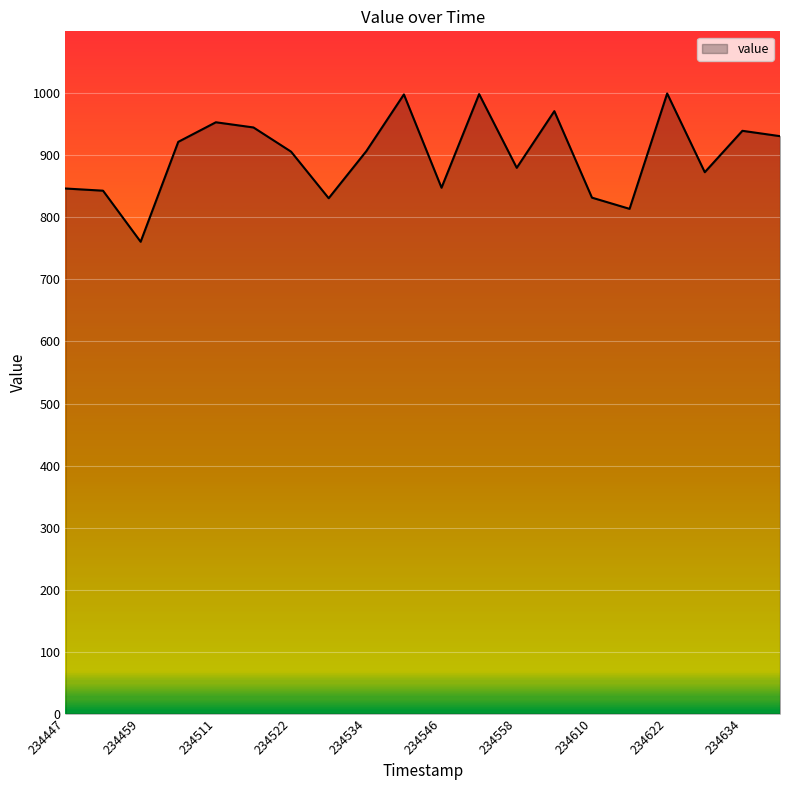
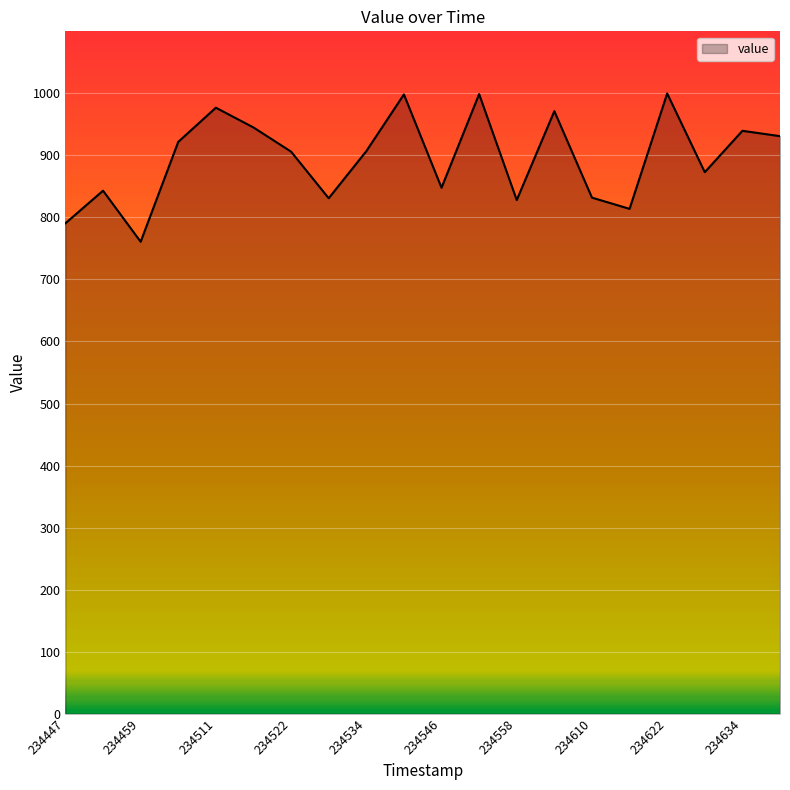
  {
-   "234447": 850,
+   "234447": 790,
    "234459": 760,
-   "234511": 950,
+   "234511": 980,
    "234522": 910,
    "234534": 910,
    "234546": 850,
-   "234558": 880,
+   "234558": 830,
    "234610": 830,
    "234622": 1000,
    "234634": 940
  }
